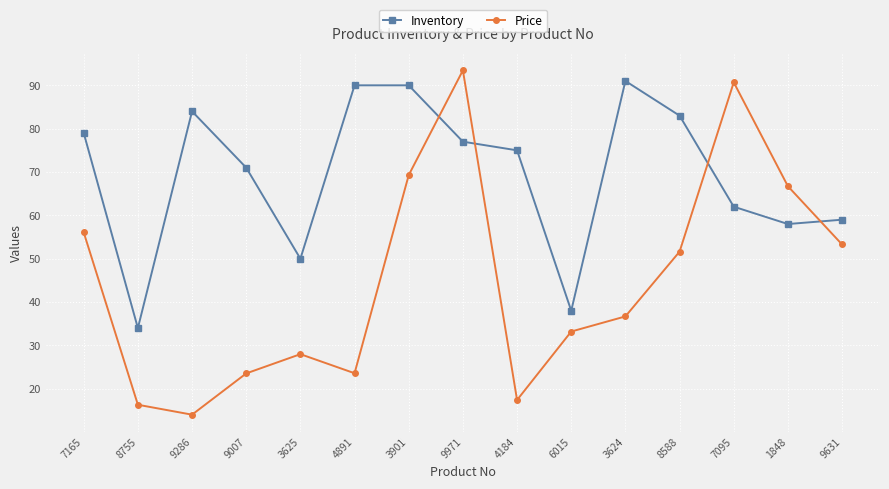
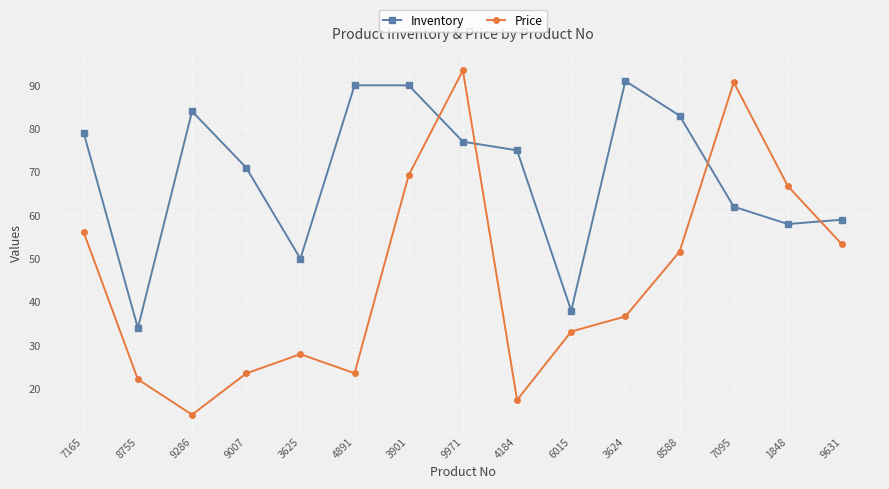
  {
    "Inventory": {
      "7165": 79,
      "8755": 34,
      "9286": 84,
      "9007": 71,
      "3625": 50,
      "4891": 90,
      "3901": 90,
      "9971": 77,
      "4184": 75,
      "6015": 38,
      "3624": 91,
      "8588": 83,
      "7095": 62,
      "1848": 58,
      "9631": 59
    },
    "Price": {
      "7165": 56,
-     "8755": 16,
+     "8755": 22,
      "9286": 14,
      "9007": 24,
      "3625": 28,
      "4891": 24,
      "3901": 69,
      "9971": 93,
      "4184": 17,
      "6015": 33,
      "3624": 37,
      "8588": 52,
      "7095": 91,
      "1848": 67,
      "9631": 53
    }
  }
